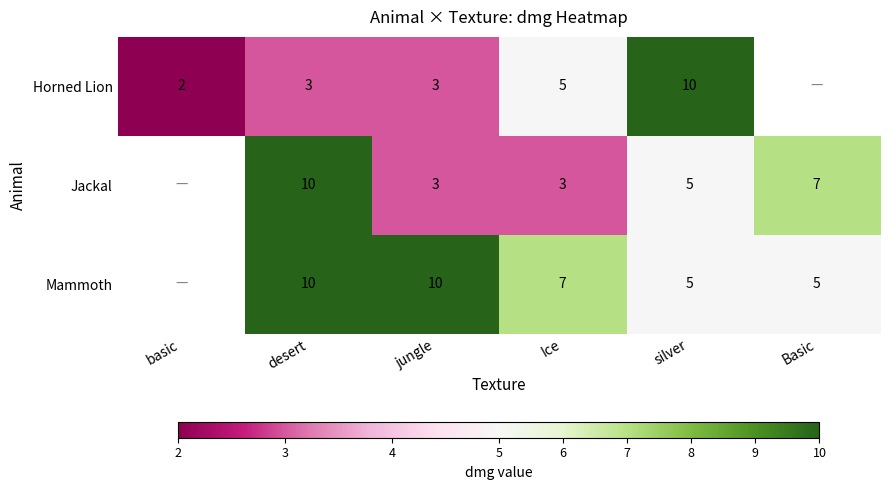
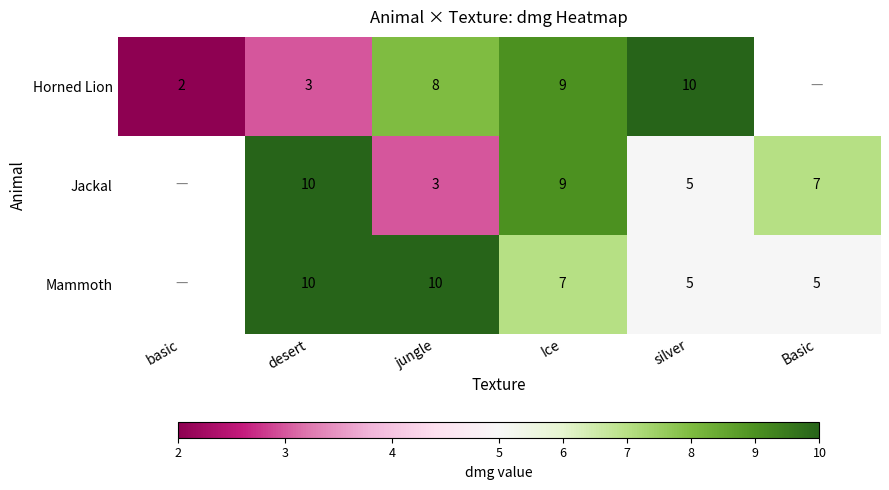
  {
    "Horned Lion": {
      "basic": 2,
      "desert": 3,
-     "jungle": 3,
-     "Ice": 5,
+     "jungle": 8,
+     "Ice": 9,
      "silver": 10
    },
    "Jackal": {
      "desert": 10,
      "jungle": 3,
-     "Ice": 3,
+     "Ice": 9,
      "silver": 5,
      "Basic": 7
    },
    "Mammoth": {
      "desert": 10,
      "jungle": 10,
      "Ice": 7,
      "silver": 5,
      "Basic": 5
    }
  }
